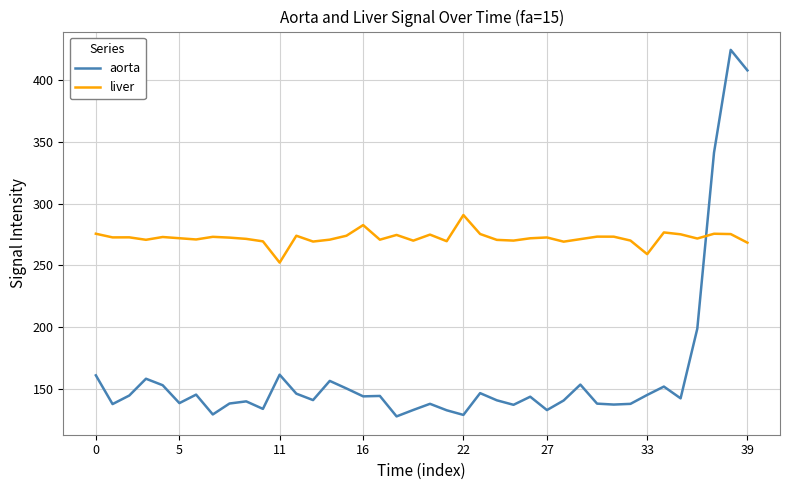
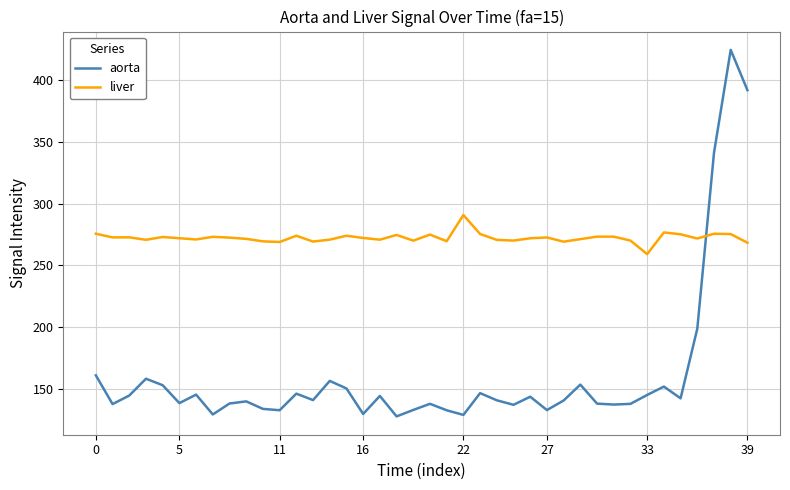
  {
    "aorta": {
      "0": 161,
      "5": 138,
-     "11": 161,
-     "16": 144,
+     "11": 132,
+     "16": 129,
      "22": 129,
      "27": 133,
      "33": 145,
-     "39": 408
+     "39": 392
    },
    "liver": {
      "0": 276,
      "5": 272,
-     "11": 252,
-     "16": 283,
+     "11": 269,
+     "16": 272,
      "22": 291,
      "27": 273,
      "33": 259,
      "39": 268
    }
  }
